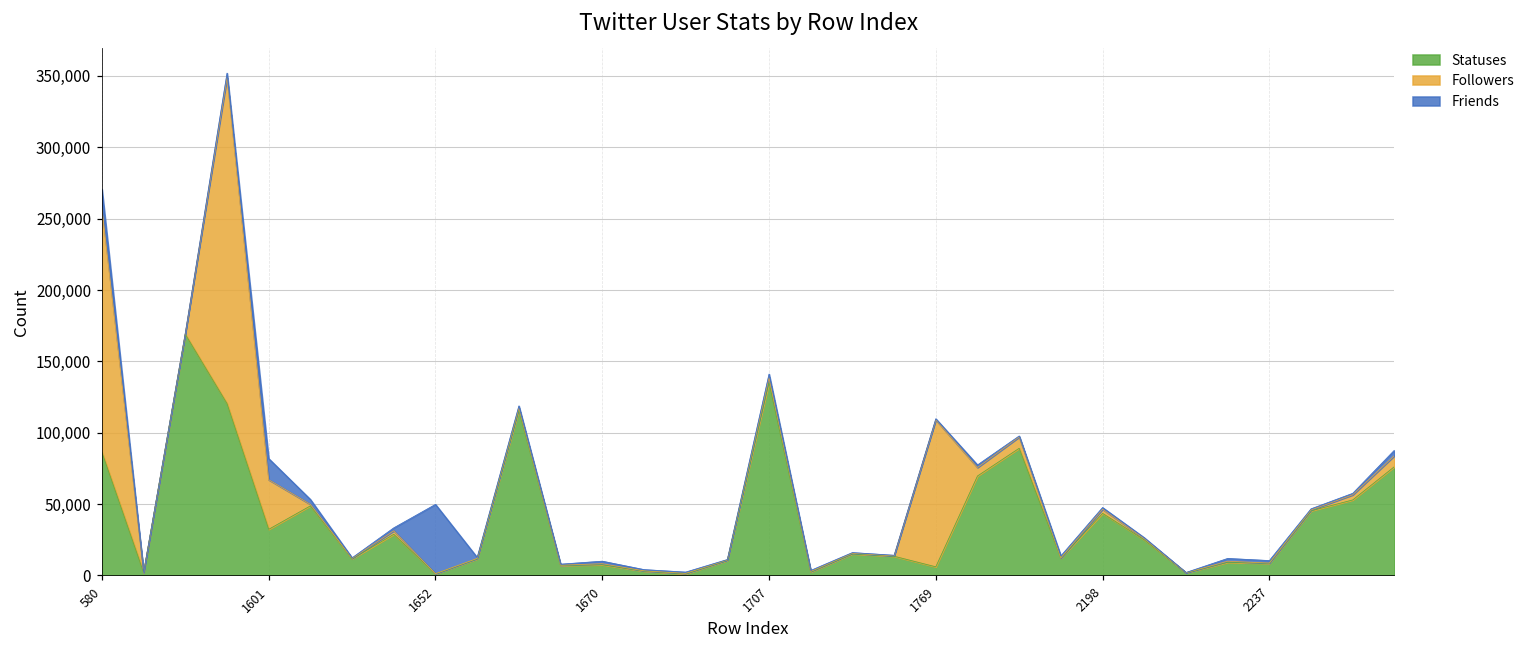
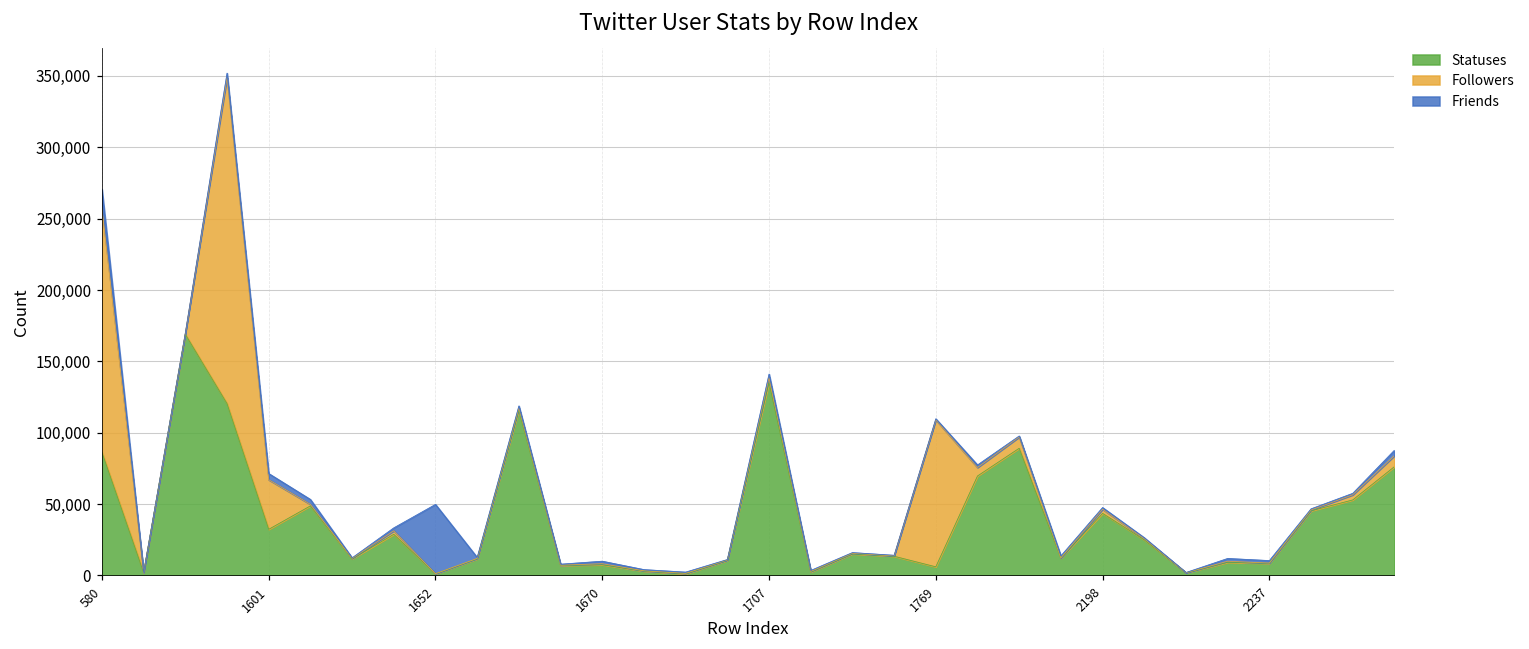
  {
    "Statuses": {
      "580": "86,000",
      "1601": "32,000",
      "1707": "135,000",
      "1769": "6,000",
      "2198": "44,000"
    },
    "Followers": {
      "580": "171,000",
      "1601": "35,000",
      "1707": "4,000"
    },
    "Friends": {
      "580": "13,000",
-     "1601": "15,000",
+     "1601": "4,000",
      "1652": "49,000",
      "1707": "2,000"
    }
  }
